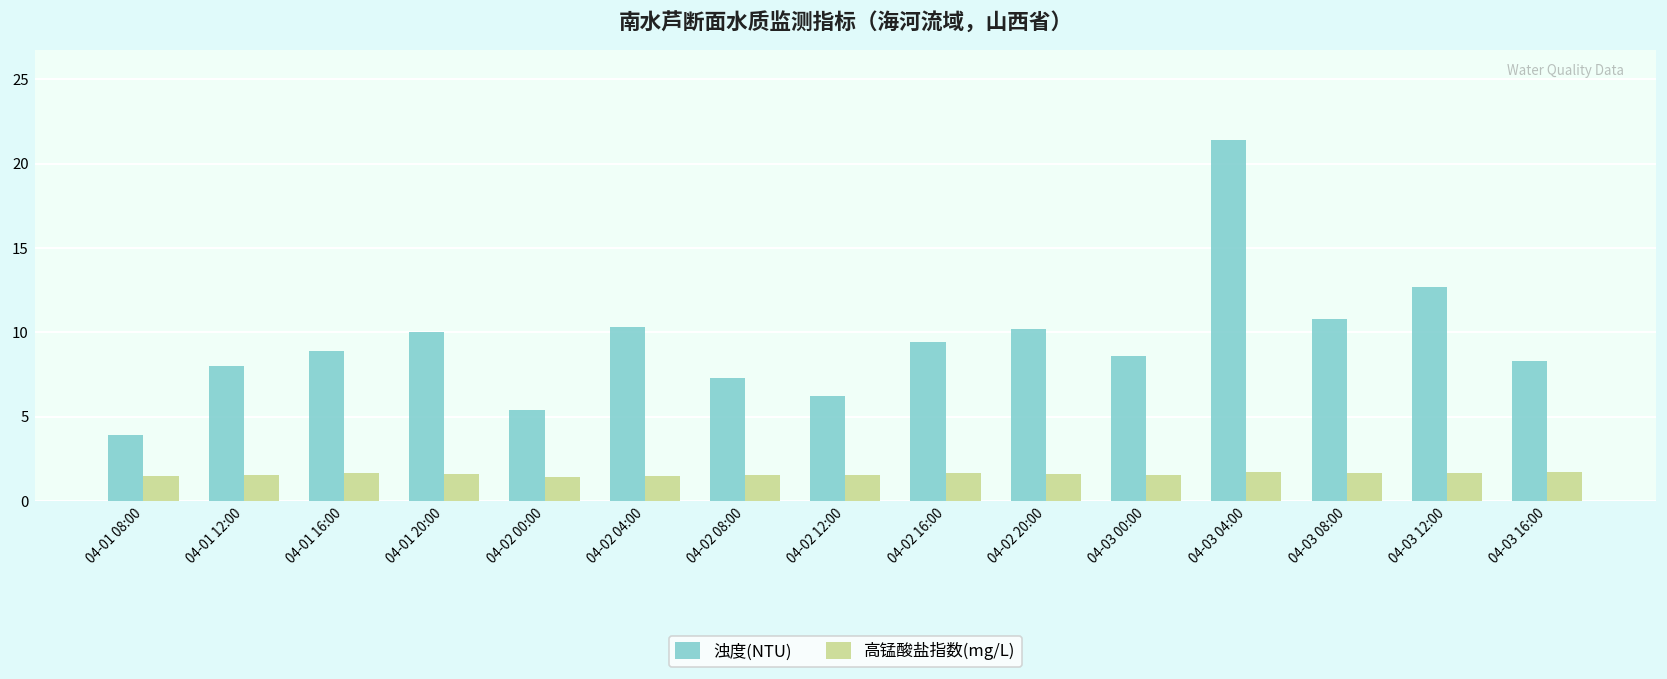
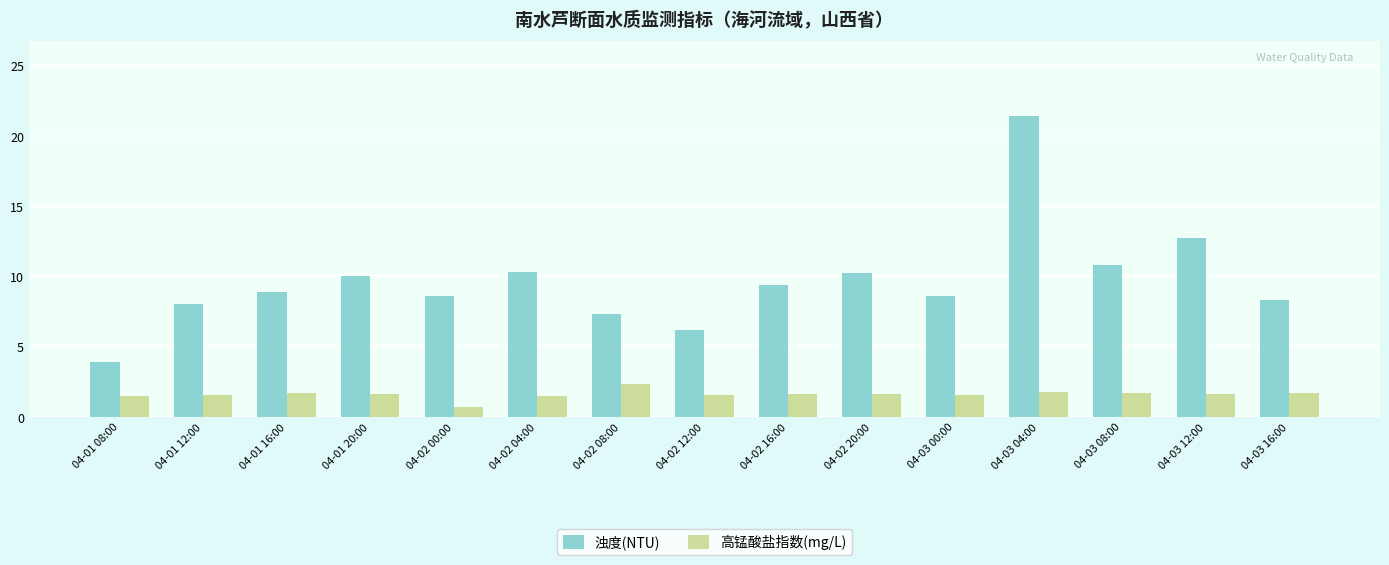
  {
    "浊度(NTU)": {
      "04-01 08:00": 3.9,
      "04-01 12:00": 8.0,
      "04-01 16:00": 8.9,
      "04-01 20:00": 10.0,
-     "04-02 00:00": 5.4,
+     "04-02 00:00": 8.6,
      "04-02 04:00": 10.3,
      "04-02 08:00": 7.3,
      "04-02 12:00": 6.2,
      "04-02 16:00": 9.4,
      "04-02 20:00": 10.2,
      "04-03 00:00": 8.6,
      "04-03 04:00": 21.4,
      "04-03 08:00": 10.8,
      "04-03 12:00": 12.7,
      "04-03 16:00": 8.3
    },
    "高锰酸盐指数(mg/L)": {
      "04-01 08:00": 1.5,
      "04-01 12:00": 1.6,
      "04-01 16:00": 1.7,
      "04-01 20:00": 1.6,
-     "04-02 00:00": 1.4,
+     "04-02 00:00": 0.7,
      "04-02 04:00": 1.5,
-     "04-02 08:00": 1.6,
+     "04-02 08:00": 2.3,
      "04-02 12:00": 1.5,
      "04-02 16:00": 1.6,
      "04-02 20:00": 1.6,
      "04-03 00:00": 1.6,
      "04-03 04:00": 1.7,
      "04-03 08:00": 1.7,
      "04-03 12:00": 1.6,
      "04-03 16:00": 1.7
    }
  }
